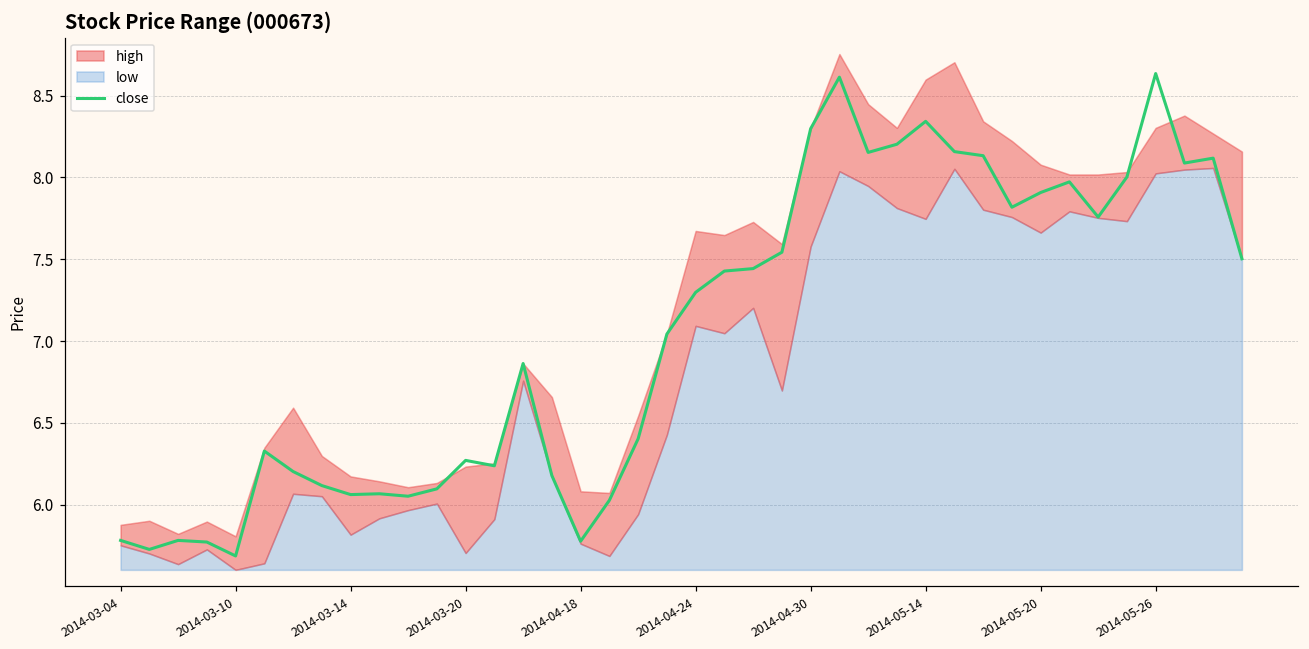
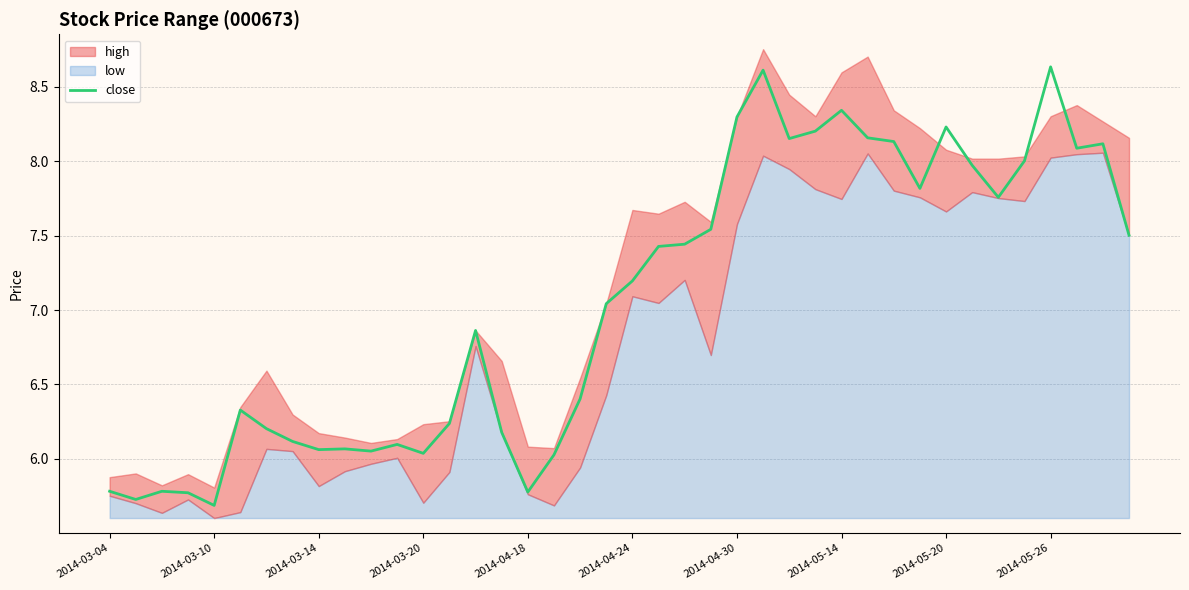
  {
    "close": {
      "2014-03-04": 5.78,
      "2014-03-10": 5.69,
      "2014-03-14": 6.06,
-     "2014-03-20": 6.27,
-     "2014-04-24": 7.30,
+     "2014-03-20": 6.04,
+     "2014-04-24": 7.20,
      "2014-05-14": 8.34,
-     "2014-05-20": 7.91,
+     "2014-05-20": 8.23,
      "2014-05-26": 8.64
    },
    "low": {
      "2014-03-04": 5.75,
      "2014-03-14": 5.82,
      "2014-03-20": 5.71,
      "2014-04-24": 7.09,
      "2014-04-30": 7.58,
      "2014-05-14": 7.75,
      "2014-05-20": 7.66,
      "2014-05-26": 8.03
    }
  }
